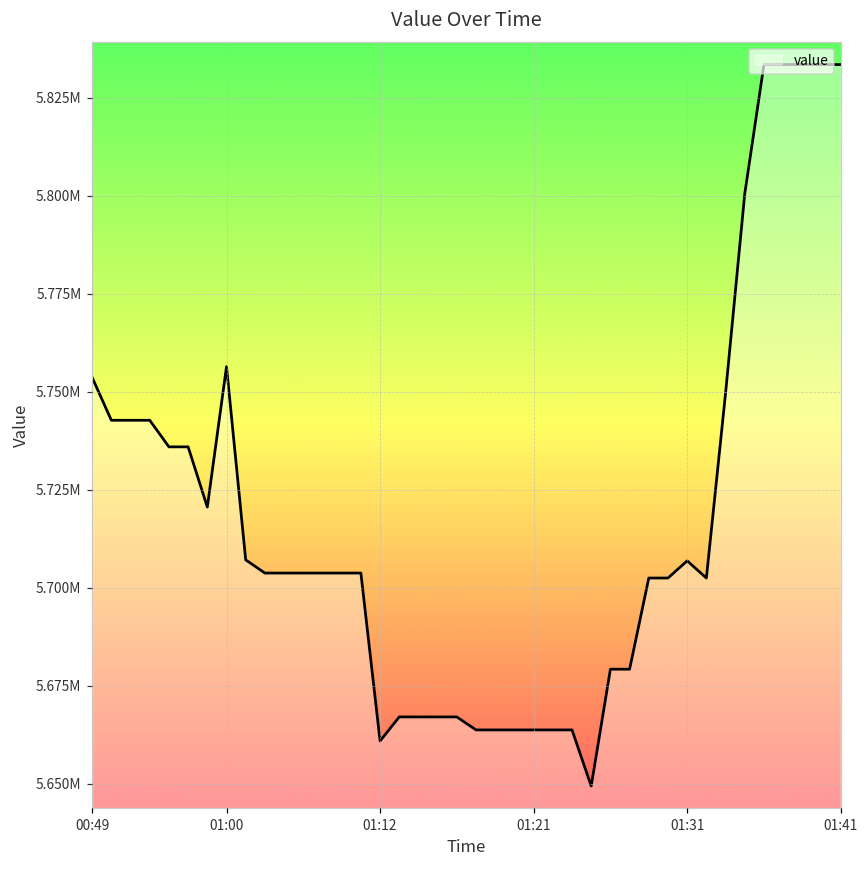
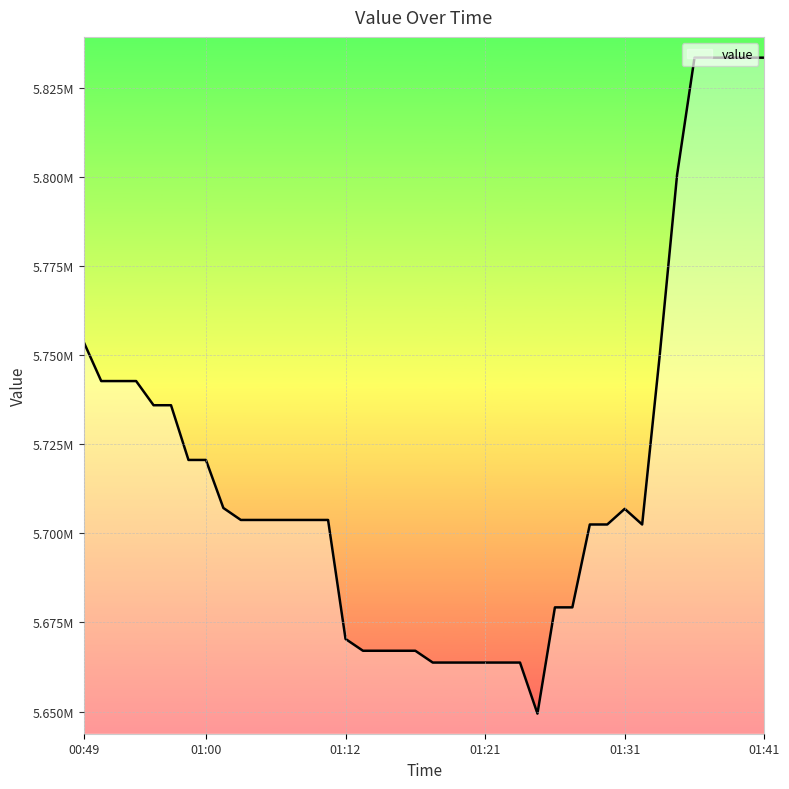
  {
    "00:49": 5754000,
-   "01:00": 5756000,
-   "01:12": 5661000,
+   "01:00": 5721000,
+   "01:12": 5670000,
    "01:21": 5664000,
    "01:31": 5707000,
    "01:41": 5834000
  }
